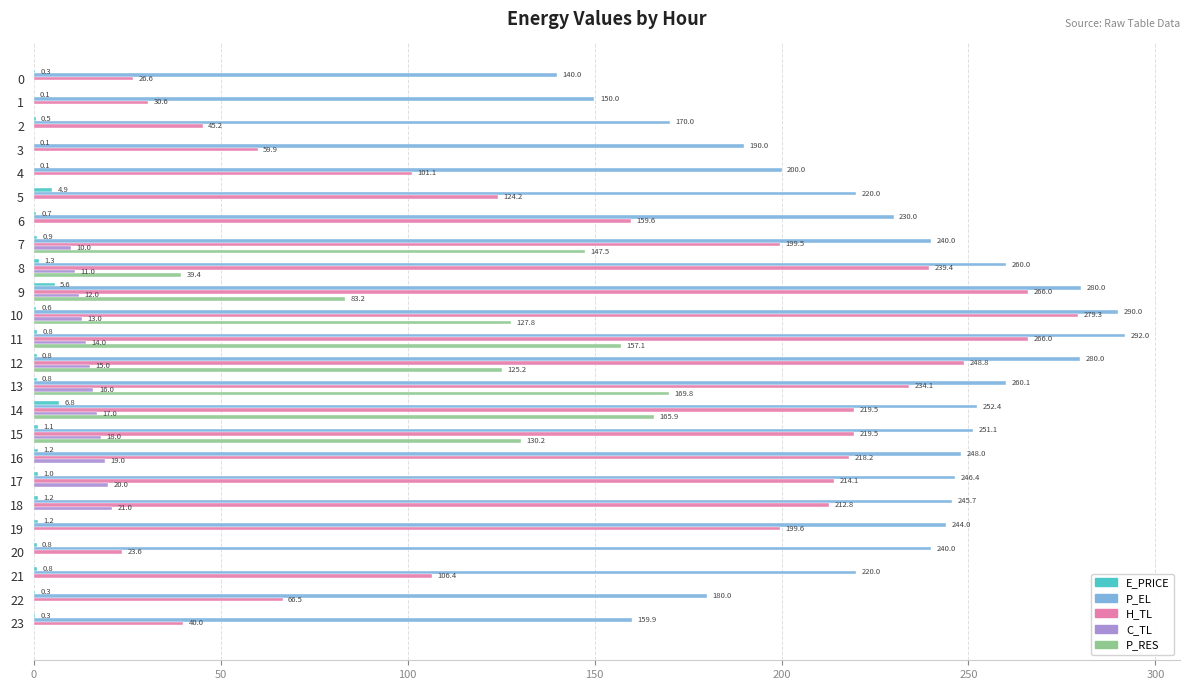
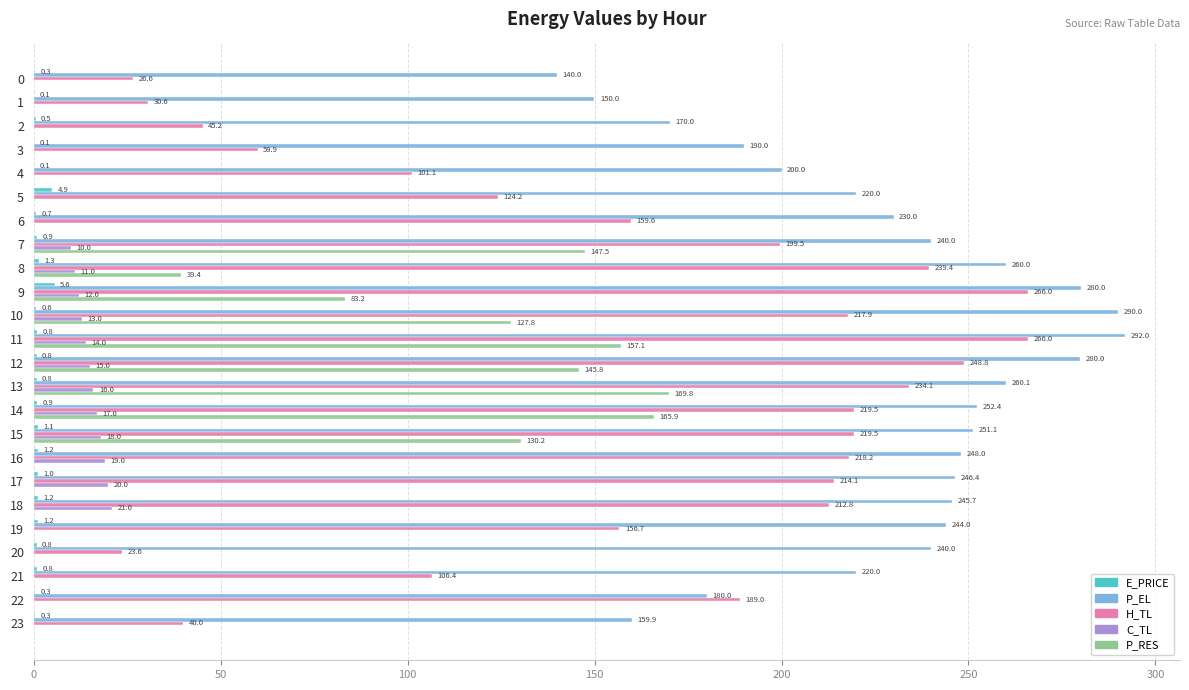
  {
    "E_PRICE": {
      "0": 0.3,
      "1": 0.1,
      "2": 0.5,
      "3": 0.1,
      "4": 0.1,
      "5": 4.9,
      "6": 0.7,
      "7": 0.9,
      "8": 1.3,
      "9": 5.6,
      "10": 0.6,
      "11": 0.8,
      "12": 0.8,
      "13": 0.8,
-     "14": 6.8,
+     "14": 0.9,
      "15": 1.1,
      "16": 1.2,
      "17": 1.0,
      "18": 1.2,
      "19": 1.2,
      "20": 0.8,
      "21": 0.8,
      "22": 0.3,
      "23": 0.3
    },
    "H_TL": {
      "0": 26.6,
      "1": 30.6,
      "2": 45.2,
      "3": 59.9,
      "4": 101.1,
      "5": 124.2,
      "6": 159.6,
      "7": 199.5,
      "8": 239.4,
      "9": 266.0,
-     "10": 279.3,
+     "10": 217.9,
      "11": 266.0,
      "12": 248.8,
      "13": 234.1,
      "14": 219.5,
      "15": 219.5,
      "16": 218.2,
      "17": 214.1,
      "18": 212.8,
-     "19": 199.6,
+     "19": 156.7,
      "20": 23.6,
      "21": 106.4,
-     "22": 66.5,
+     "22": 189.0,
      "23": 40.0
    },
    "P_RES": {
      "7": 147.5,
      "8": 39.4,
      "9": 83.2,
      "10": 127.8,
      "11": 157.1,
-     "12": 125.2,
+     "12": 145.8,
      "13": 169.8,
      "14": 165.9,
      "15": 130.2
    }
  }
